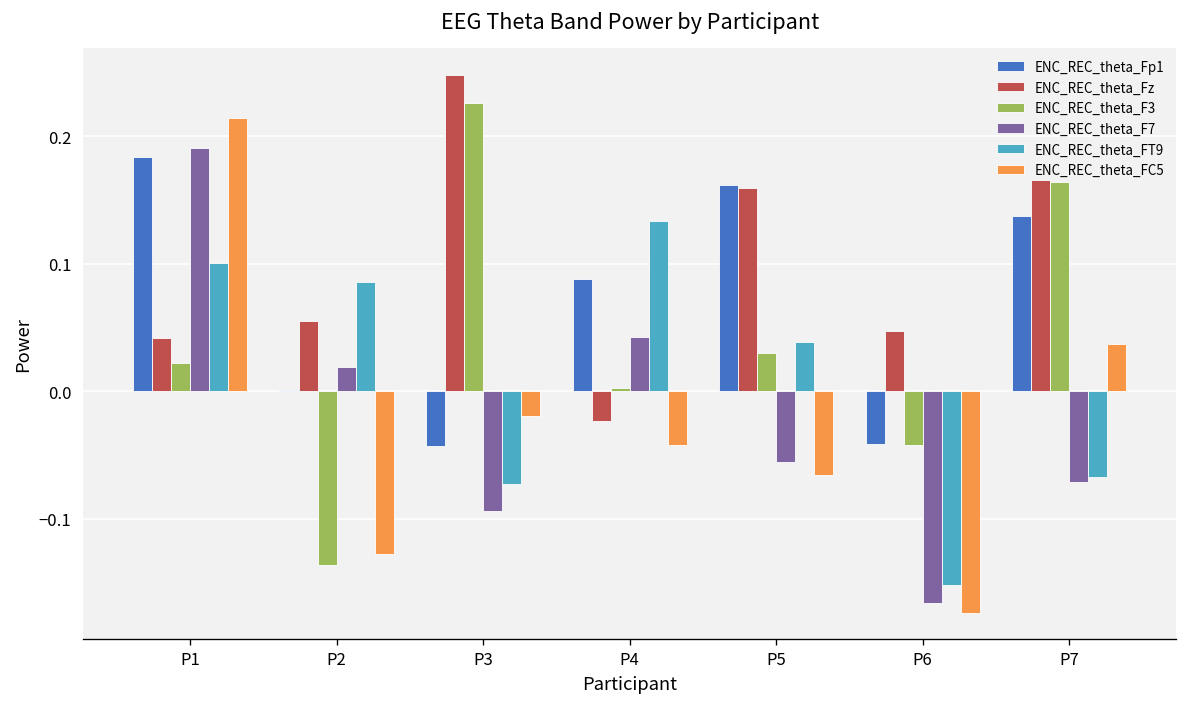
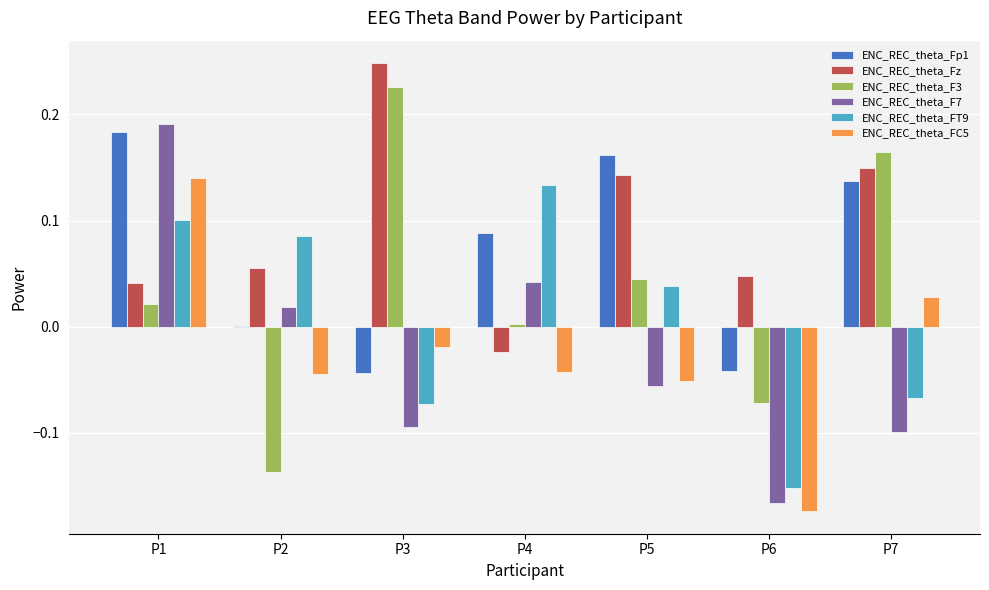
  {
    "ENC_REC_theta_Fz": {
      "P1": 0.041,
      "P2": 0.055,
      "P3": 0.248,
      "P4": -0.024,
-     "P5": 0.159,
+     "P5": 0.143,
      "P6": 0.048,
-     "P7": 0.166
+     "P7": 0.150
    },
    "ENC_REC_theta_F3": {
      "P1": 0.022,
      "P2": -0.136,
      "P3": 0.226,
-     "P5": 0.030,
-     "P6": -0.042,
+     "P5": 0.045,
+     "P6": -0.072,
      "P7": 0.164
    },
    "ENC_REC_theta_F7": {
      "P1": 0.191,
      "P2": 0.019,
      "P3": -0.094,
      "P4": 0.042,
      "P5": -0.056,
      "P6": -0.166,
-     "P7": -0.071
+     "P7": -0.099
    },
    "ENC_REC_theta_FC5": {
-     "P1": 0.215,
-     "P2": -0.127,
+     "P1": 0.140,
+     "P2": -0.045,
      "P3": -0.019,
      "P4": -0.042,
-     "P5": -0.066,
+     "P5": -0.051,
      "P6": -0.174,
-     "P7": 0.037
+     "P7": 0.028
    }
  }
